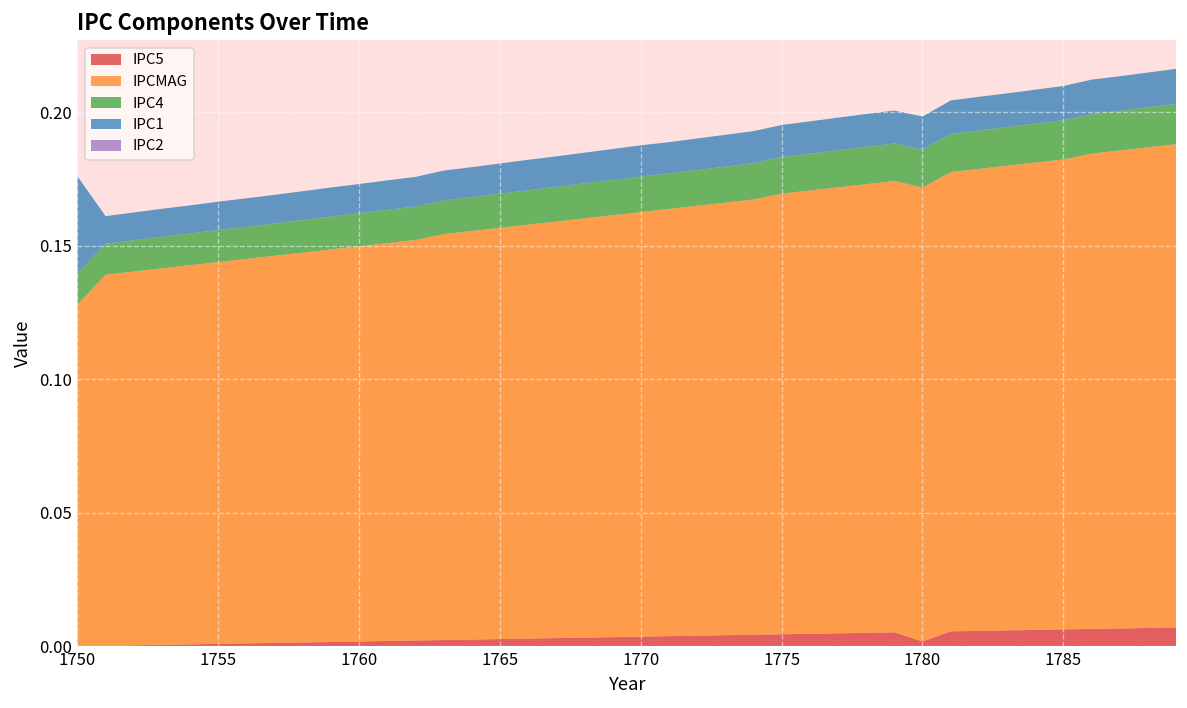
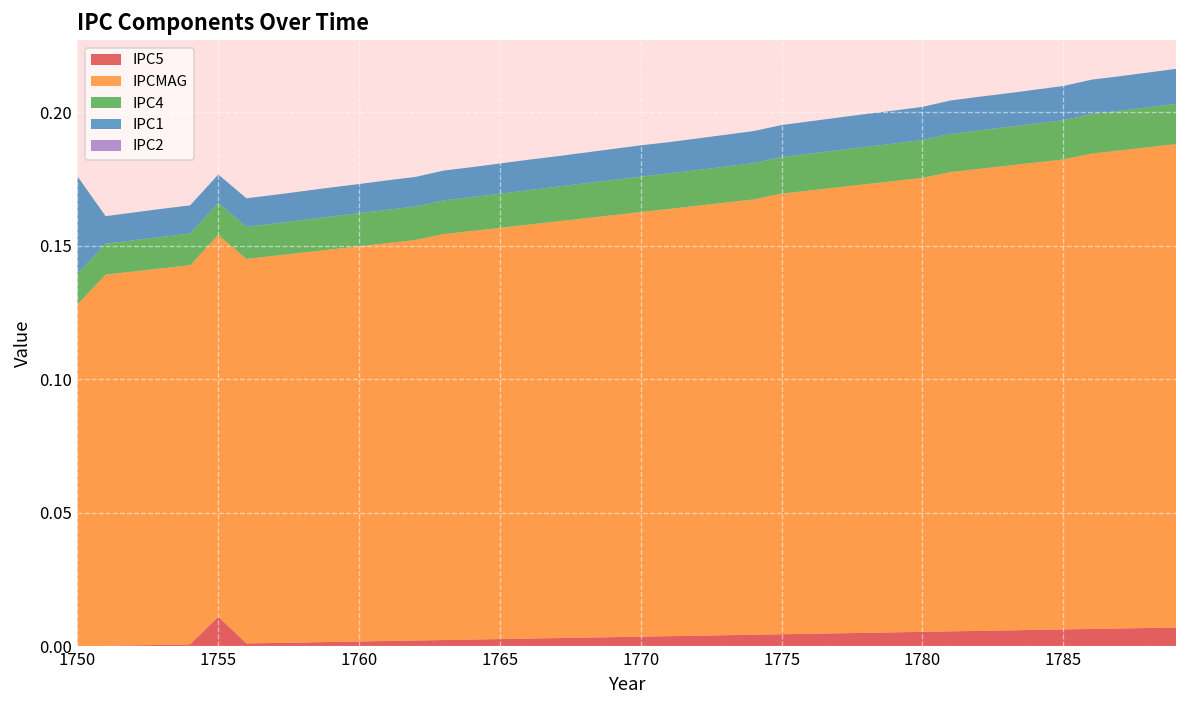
  {
    "IPC5": {
      "1750": 0.000,
-     "1755": 0.001,
+     "1755": 0.011,
      "1760": 0.002,
      "1765": 0.003,
      "1770": 0.004,
      "1775": 0.005,
-     "1780": 0.002,
+     "1780": 0.005,
      "1785": 0.006
    },
    "IPCMAG": {
      "1750": 0.128,
      "1755": 0.143,
      "1760": 0.148,
      "1765": 0.154,
      "1770": 0.159,
      "1775": 0.165,
      "1780": 0.170,
      "1785": 0.176
    },
    "IPC4": {
      "1750": 0.012,
      "1755": 0.012,
      "1760": 0.012,
      "1765": 0.013,
      "1770": 0.013,
      "1775": 0.014,
      "1780": 0.014,
      "1785": 0.015
    }
  }
